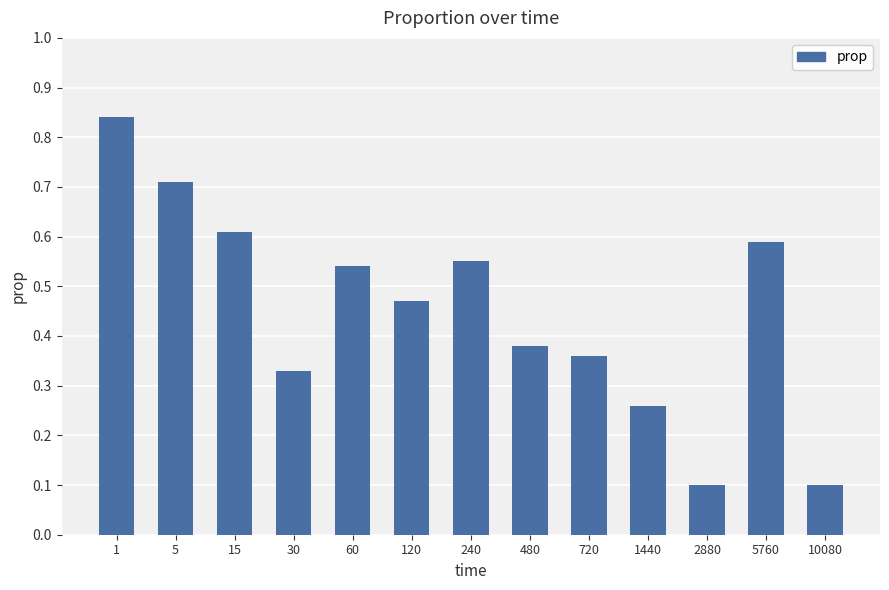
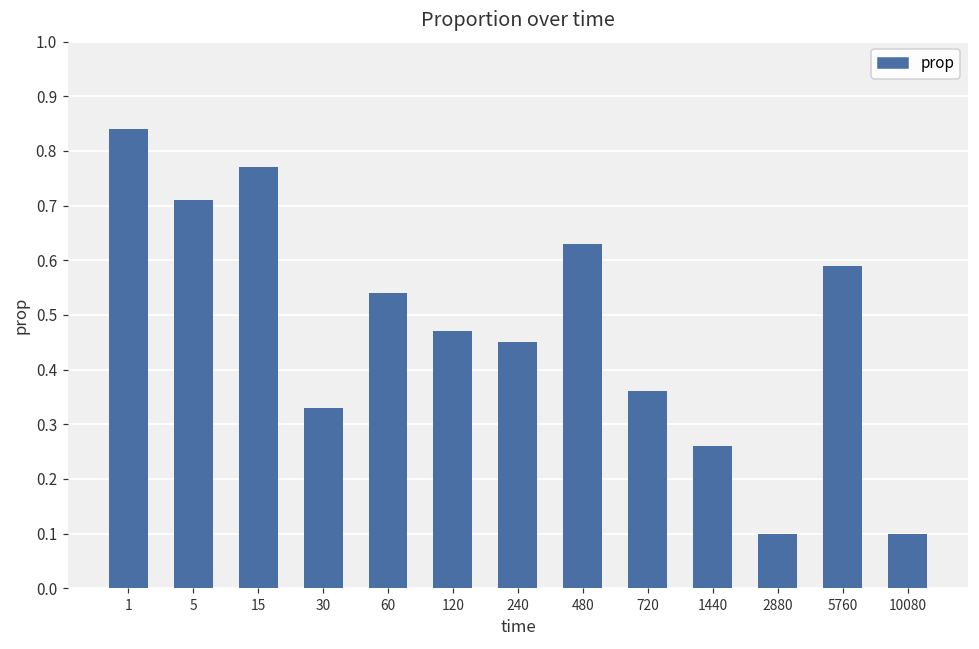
  {
    "1": 0.84,
    "5": 0.71,
-   "15": 0.61,
+   "15": 0.77,
    "30": 0.33,
    "60": 0.54,
    "120": 0.47,
-   "240": 0.55,
-   "480": 0.38,
+   "240": 0.45,
+   "480": 0.63,
    "720": 0.36,
    "1440": 0.26,
    "2880": 0.10,
    "5760": 0.59,
    "10080": 0.10
  }
